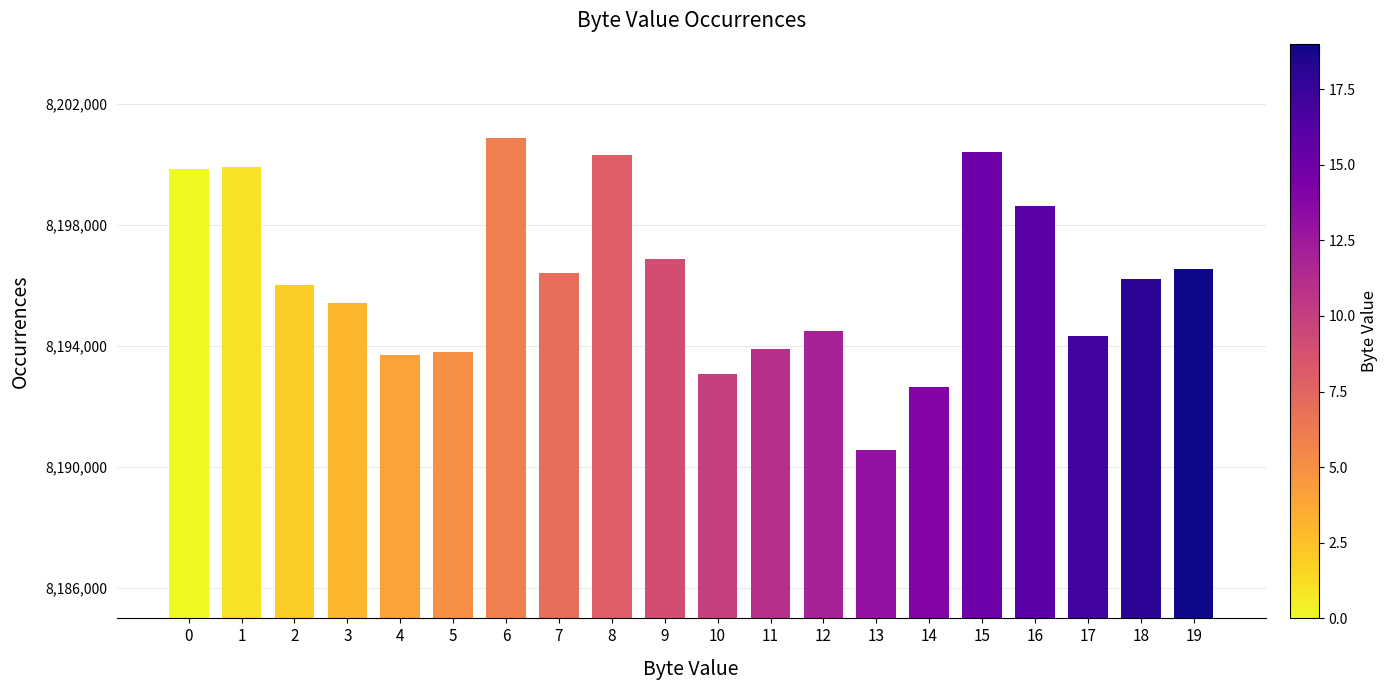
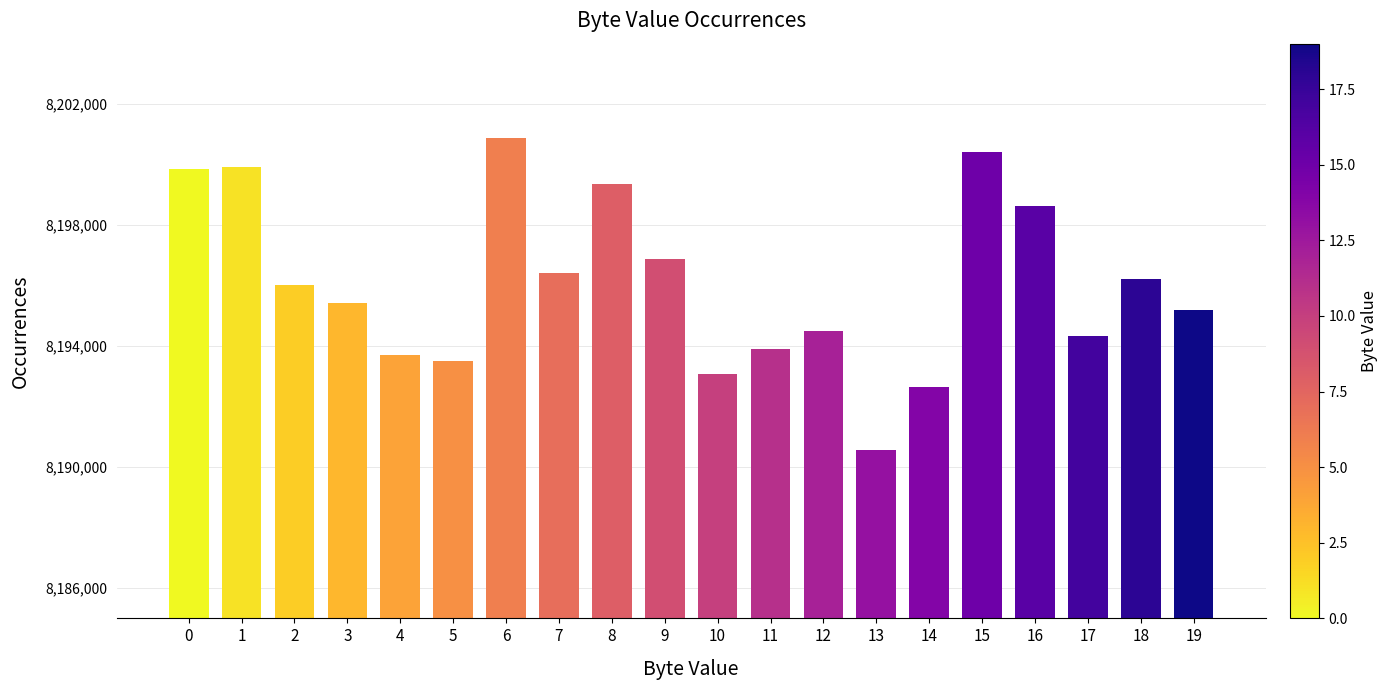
  {
    "0": "8,199,900",
    "1": "8,199,900",
    "2": "8,196,000",
    "3": "8,195,400",
    "4": "8,193,700",
-   "5": "8,193,800",
+   "5": "8,193,500",
    "6": "8,200,900",
    "7": "8,196,400",
-   "8": "8,200,300",
+   "8": "8,199,400",
    "9": "8,196,900",
    "10": "8,193,100",
    "11": "8,193,900",
    "12": "8,194,500",
    "13": "8,190,600",
    "14": "8,192,600",
    "15": "8,200,400",
    "16": "8,198,600",
    "17": "8,194,300",
    "18": "8,196,200",
-   "19": "8,196,500"
+   "19": "8,195,200"
  }
